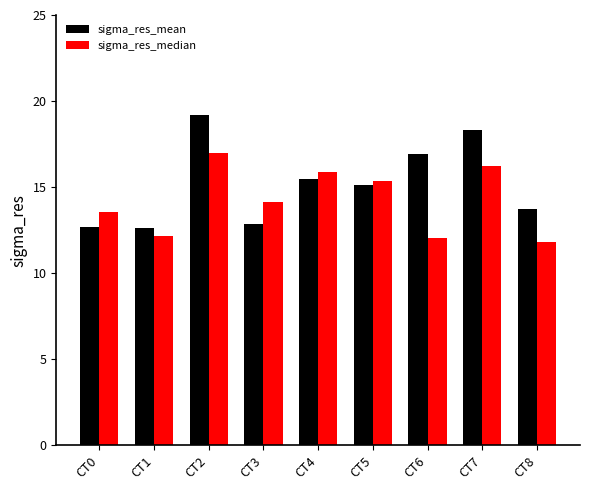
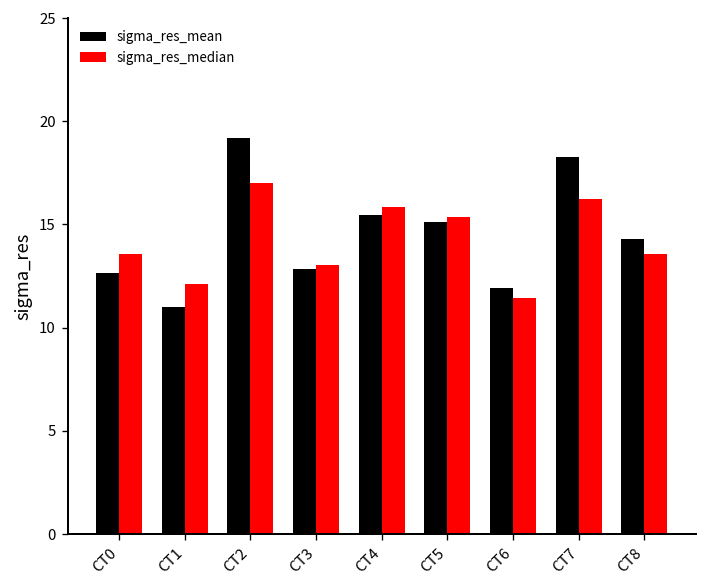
  {
    "sigma_res_mean": {
      "CT0": 12.7,
-     "CT1": 12.6,
+     "CT1": 11.0,
      "CT2": 19.2,
      "CT3": 12.8,
      "CT4": 15.5,
      "CT5": 15.1,
-     "CT6": 16.9,
+     "CT6": 11.9,
      "CT7": 18.3,
-     "CT8": 13.7
+     "CT8": 14.3
    },
    "sigma_res_median": {
      "CT0": 13.6,
      "CT1": 12.1,
      "CT2": 17.0,
-     "CT3": 14.2,
+     "CT3": 13.1,
      "CT4": 15.9,
      "CT5": 15.4,
-     "CT6": 12.1,
+     "CT6": 11.4,
      "CT7": 16.2,
-     "CT8": 11.8
+     "CT8": 13.6
    }
  }
